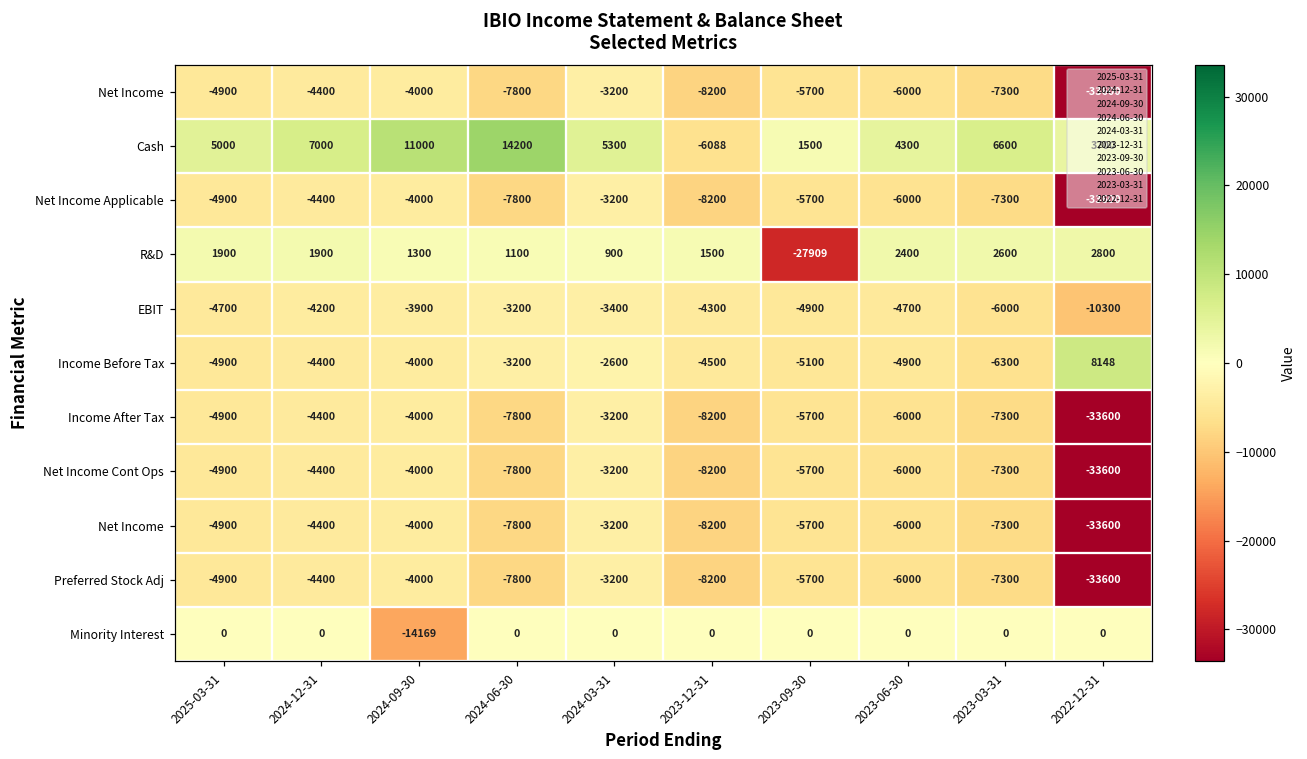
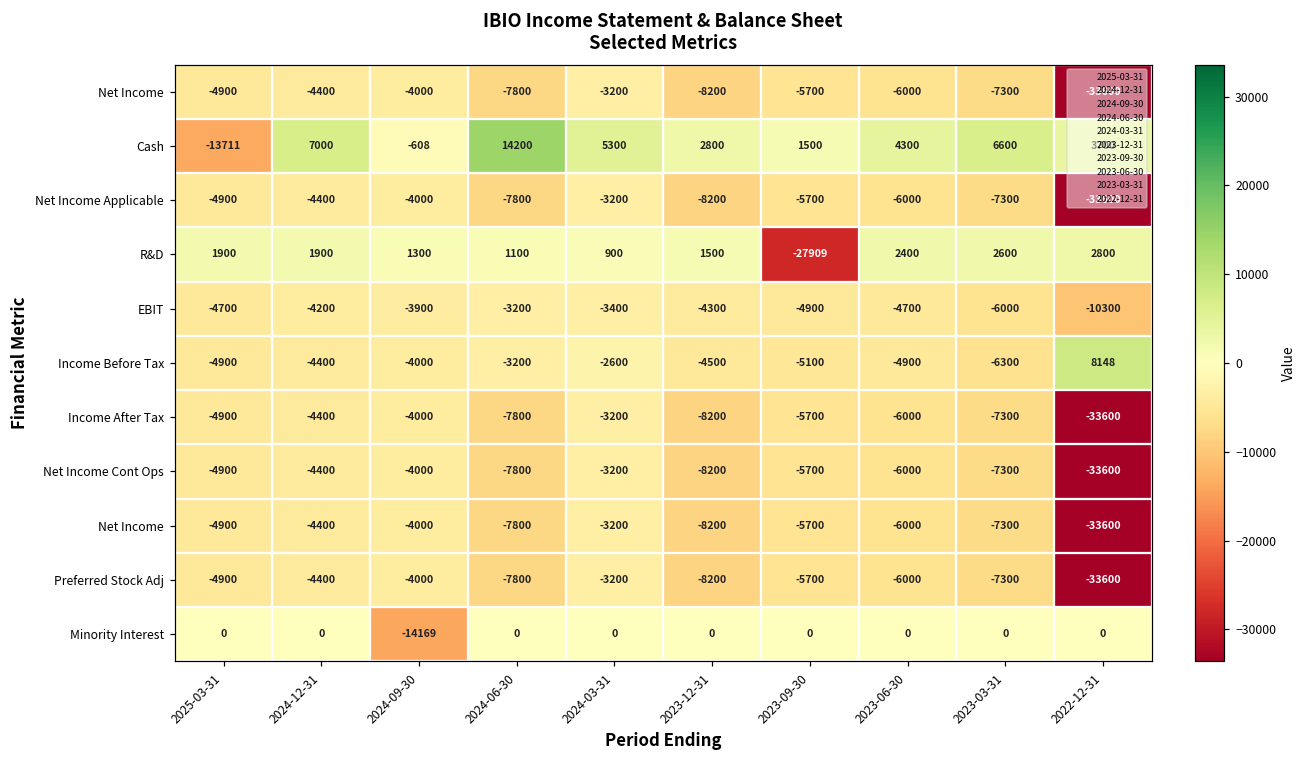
  {
    "Cash": {
-     "2025-03-31": 5000,
+     "2025-03-31": -13711,
      "2024-12-31": 7000,
-     "2024-09-30": 11000,
+     "2024-09-30": -608,
      "2024-06-30": 14200,
      "2024-03-31": 5300,
-     "2023-12-31": -6088,
+     "2023-12-31": 2800,
      "2023-09-30": 1500,
      "2023-06-30": 4300,
      "2023-03-31": 6600
    },
    "Net Income Applicable": {
      "2025-03-31": -4900,
      "2024-12-31": -4400,
      "2024-09-30": -4000,
      "2024-06-30": -7800,
      "2024-03-31": -3200,
      "2023-12-31": -8200,
      "2023-09-30": -5700,
      "2023-06-30": -6000,
      "2023-03-31": -7300
    },
    "R&D": {
      "2025-03-31": 1900,
      "2024-12-31": 1900,
      "2024-09-30": 1300,
      "2024-06-30": 1100,
      "2024-03-31": 900,
      "2023-12-31": 1500,
      "2023-09-30": -27909,
      "2023-06-30": 2400,
      "2023-03-31": 2600,
      "2022-12-31": 2800
    },
    "EBIT": {
      "2025-03-31": -4700,
      "2024-12-31": -4200,
      "2024-09-30": -3900,
      "2024-06-30": -3200,
      "2024-03-31": -3400,
      "2023-12-31": -4300,
      "2023-09-30": -4900,
      "2023-06-30": -4700,
      "2023-03-31": -6000,
      "2022-12-31": -10300
    },
    "Income Before Tax": {
      "2025-03-31": -4900,
      "2024-12-31": -4400,
      "2024-09-30": -4000,
      "2024-06-30": -3200,
      "2024-03-31": -2600,
      "2023-12-31": -4500,
      "2023-09-30": -5100,
      "2023-06-30": -4900,
      "2023-03-31": -6300,
      "2022-12-31": 8148
    },
    "Income After Tax": {
      "2025-03-31": -4900,
      "2024-12-31": -4400,
      "2024-09-30": -4000,
      "2024-06-30": -7800,
      "2024-03-31": -3200,
      "2023-12-31": -8200,
      "2023-09-30": -5700,
      "2023-06-30": -6000,
      "2023-03-31": -7300,
      "2022-12-31": -33600
    },
    "Net Income Cont Ops": {
      "2025-03-31": -4900,
      "2024-12-31": -4400,
      "2024-09-30": -4000,
      "2024-06-30": -7800,
      "2024-03-31": -3200,
      "2023-12-31": -8200,
      "2023-09-30": -5700,
      "2023-06-30": -6000,
      "2023-03-31": -7300,
      "2022-12-31": -33600
    },
    "Preferred Stock Adj": {
      "2025-03-31": -4900,
      "2024-12-31": -4400,
      "2024-09-30": -4000,
      "2024-06-30": -7800,
      "2024-03-31": -3200,
      "2023-12-31": -8200,
      "2023-09-30": -5700,
      "2023-06-30": -6000,
      "2023-03-31": -7300,
      "2022-12-31": -33600
    },
    "Minority Interest": {
      "2025-03-31": 0,
      "2024-12-31": 0,
      "2024-09-30": -14169,
      "2024-06-30": 0,
      "2024-03-31": 0,
      "2023-12-31": 0,
      "2023-09-30": 0,
      "2023-06-30": 0,
      "2023-03-31": 0,
      "2022-12-31": 0
    }
  }
